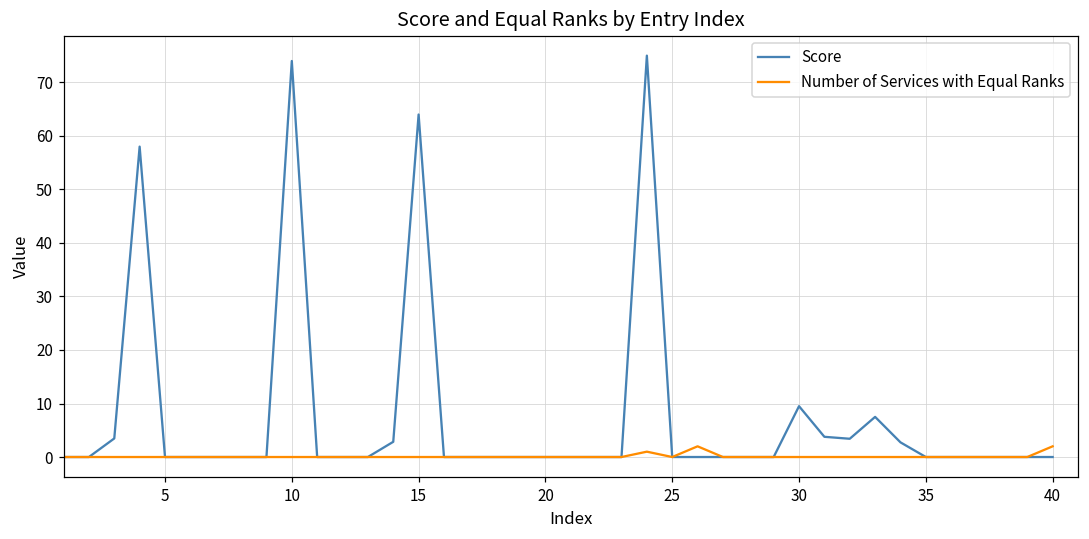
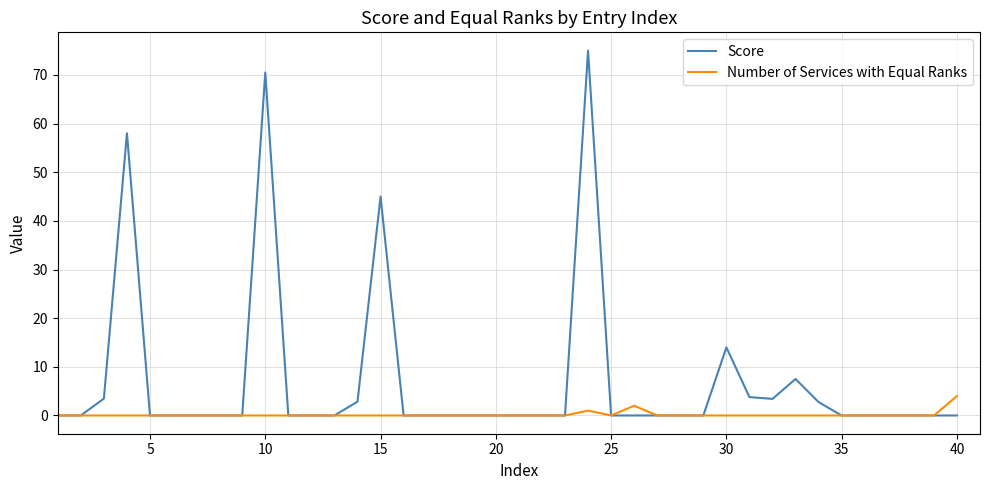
  {
    "Score": {
-     "10": 74,
-     "15": 64,
-     "30": 10,
+     "10": 71,
+     "15": 45,
+     "30": 14,
      "40": 0
    },
    "Number of Services with Equal Ranks": {
      "10": 0,
      "15": 0,
      "30": 0,
-     "40": 2
+     "40": 4
    }
  }
